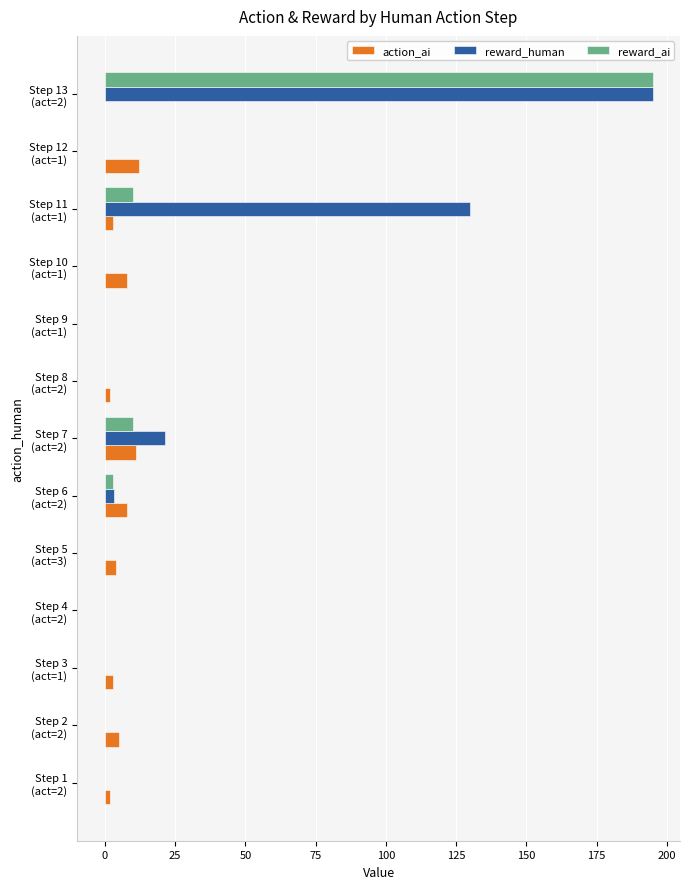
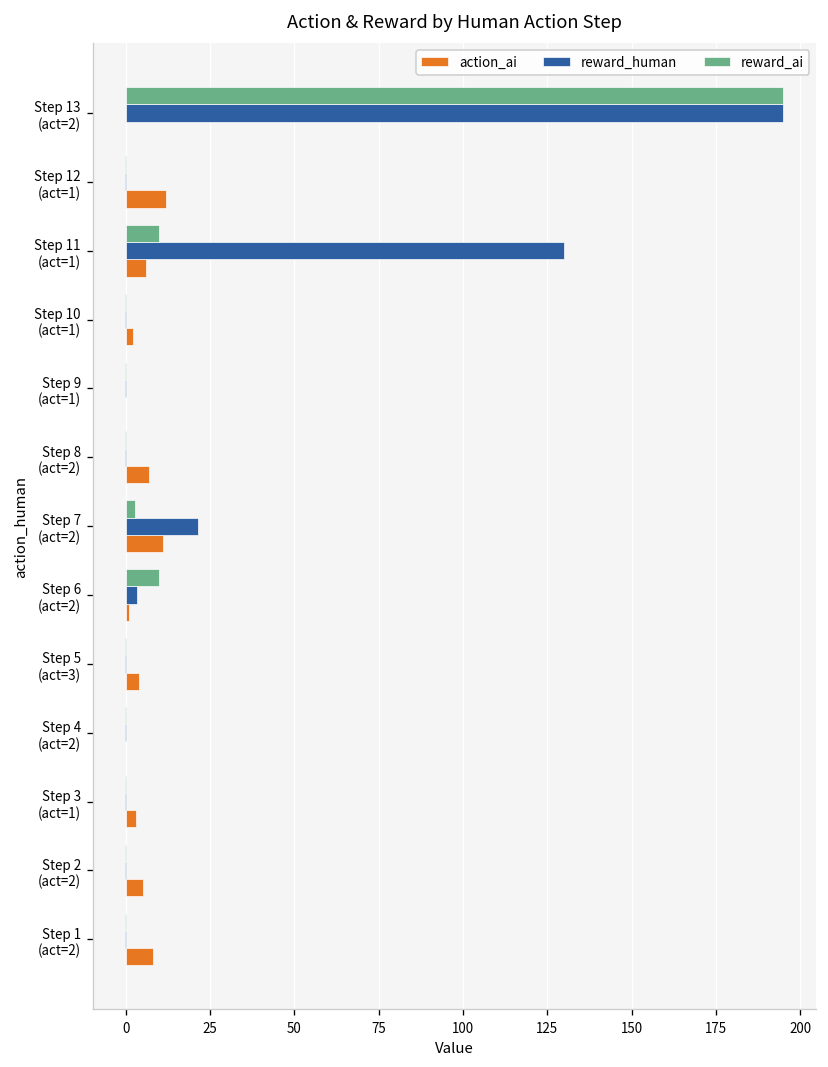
  {
    "action_ai": {
      "Step 13 (act=2)": 0,
      "Step 12 (act=1)": 12,
-     "Step 11 (act=1)": 3,
-     "Step 10 (act=1)": 8,
+     "Step 11 (act=1)": 6,
+     "Step 10 (act=1)": 2,
      "Step 9 (act=1)": 0,
-     "Step 8 (act=2)": 2,
+     "Step 8 (act=2)": 7,
      "Step 7 (act=2)": 11,
-     "Step 6 (act=2)": 8,
+     "Step 6 (act=2)": 1,
      "Step 5 (act=3)": 4,
      "Step 4 (act=2)": 0,
      "Step 3 (act=1)": 3,
      "Step 2 (act=2)": 5,
-     "Step 1 (act=2)": 2
+     "Step 1 (act=2)": 8
    },
    "reward_human": {
      "Step 13 (act=2)": 195,
      "Step 11 (act=1)": 130,
      "Step 7 (act=2)": 22,
      "Step 6 (act=2)": 3
    },
    "reward_ai": {
      "Step 13 (act=2)": 195,
      "Step 11 (act=1)": 10,
-     "Step 7 (act=2)": 10,
-     "Step 6 (act=2)": 3
+     "Step 7 (act=2)": 3,
+     "Step 6 (act=2)": 10
    }
  }
